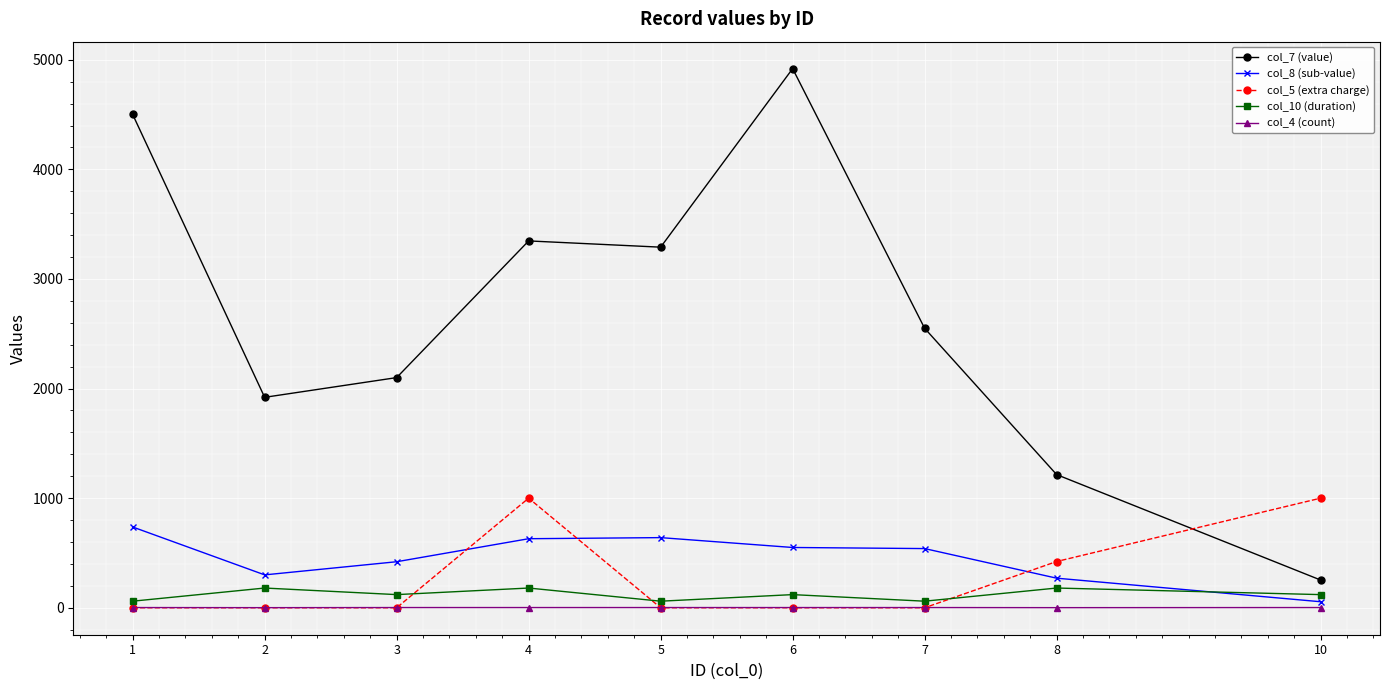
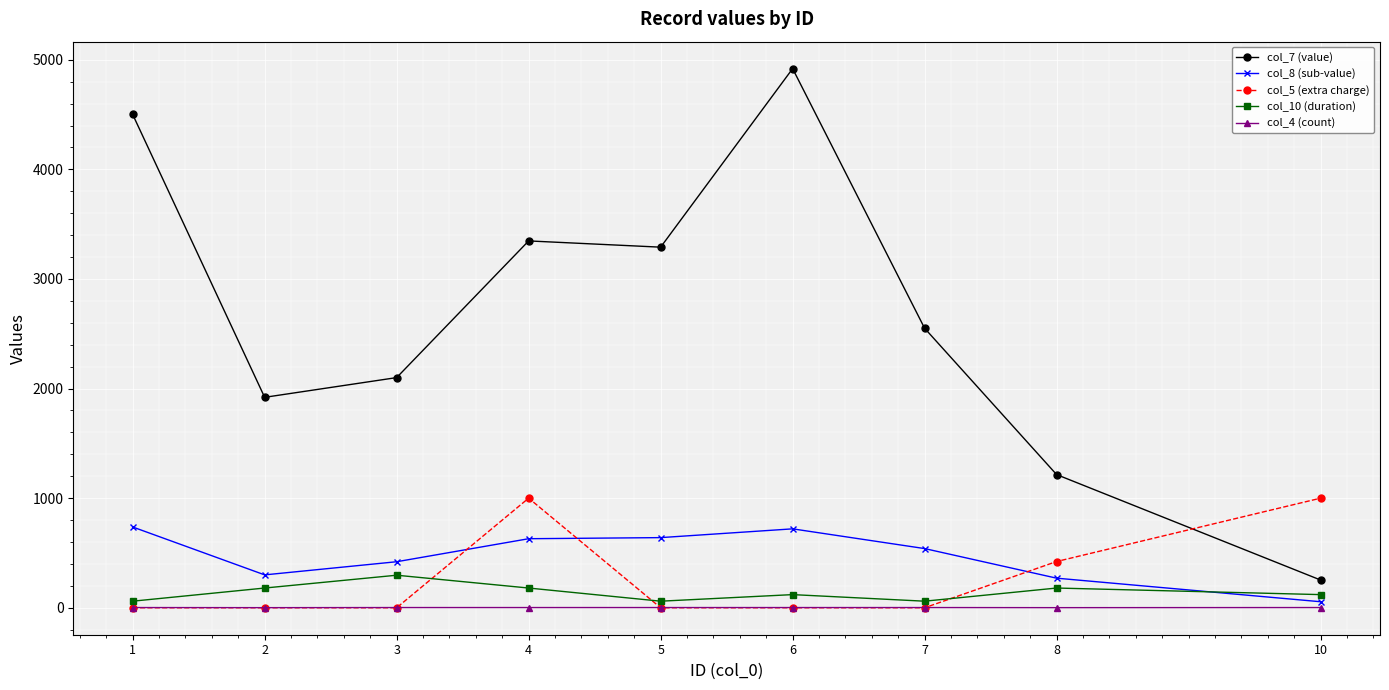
  {
    "col_7 (value)": {
      "1": 4500,
      "2": 1920,
      "3": 2100,
      "4": 3350,
      "5": 3290,
      "6": 4920,
      "7": 2550,
      "8": 1220,
      "10": 250
    },
    "col_8 (sub-value)": {
      "1": 740,
      "2": 300,
      "3": 420,
      "4": 630,
      "5": 640,
-     "6": 550,
+     "6": 720,
      "7": 540,
      "8": 270,
      "10": 60
    },
    "col_5 (extra charge)": {
      "4": 1000,
      "8": 420,
      "10": 1000
    },
    "col_10 (duration)": {
      "1": 60,
      "2": 180,
-     "3": 120,
+     "3": 300,
      "4": 180,
      "5": 60,
      "6": 120,
      "7": 60,
      "8": 180,
      "10": 120
    },
    "col_4 (count)": {
      "4": 0,
      "8": 0,
      "10": 0
    }
  }
